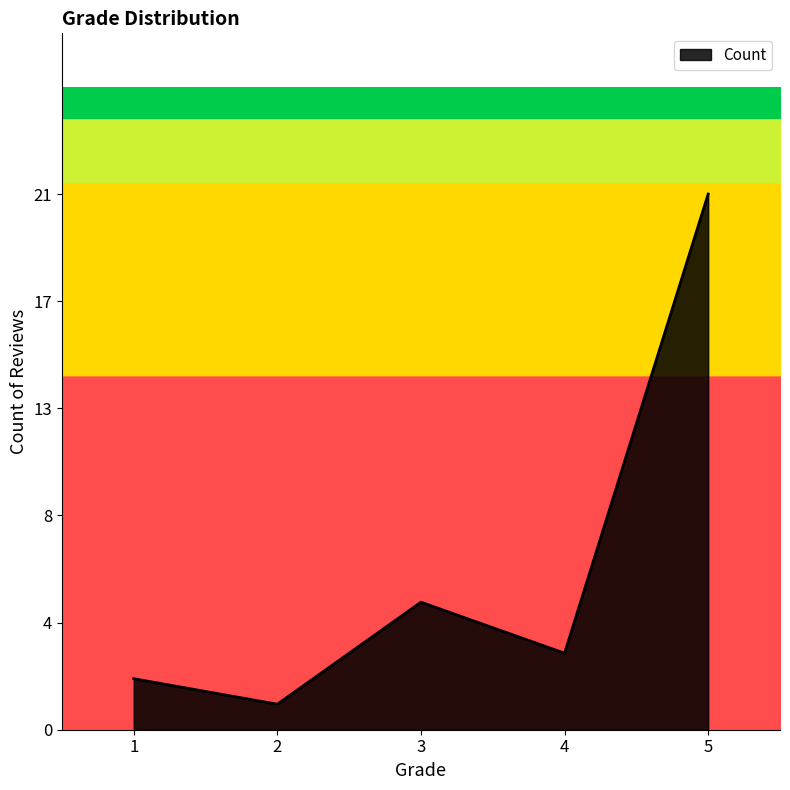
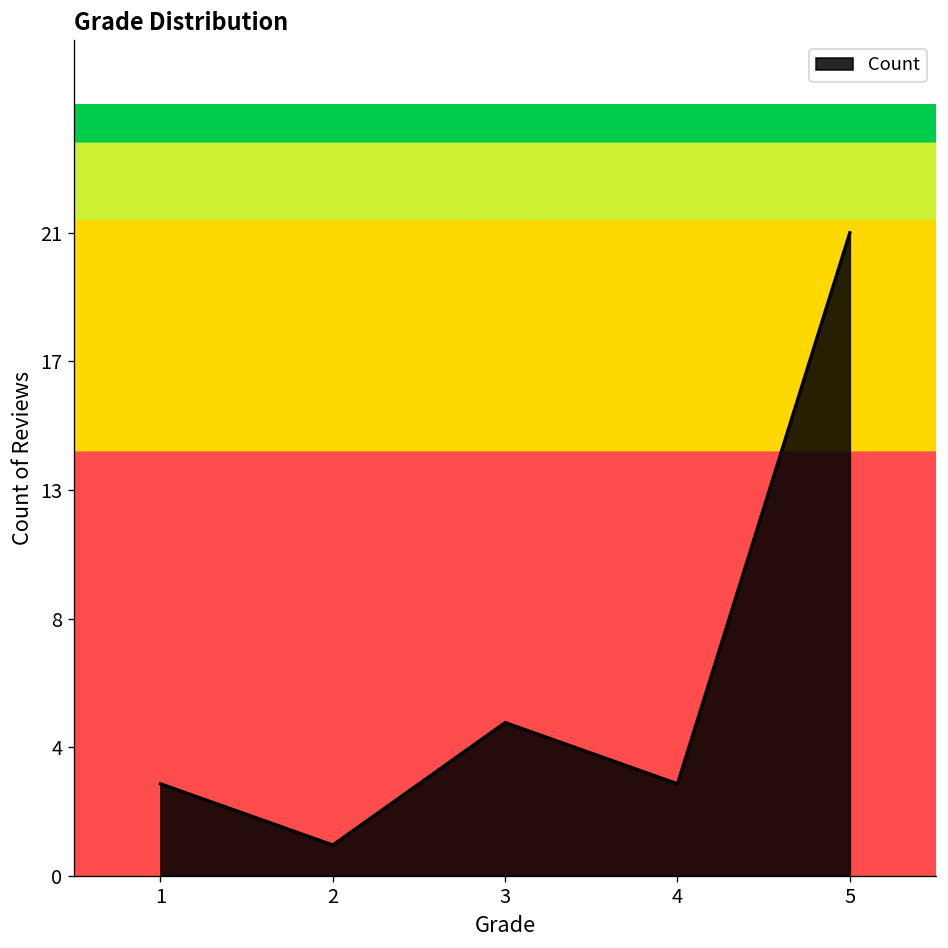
  {
-   "1": 2,
+   "1": 3,
    "2": 1,
    "3": 5,
    "4": 3,
    "5": 21
  }
